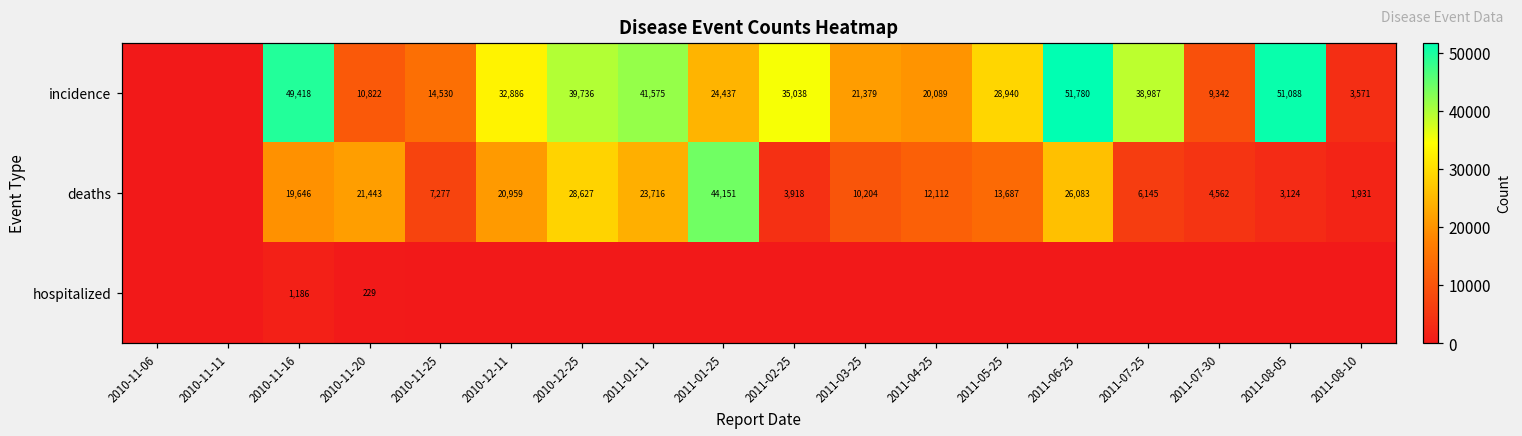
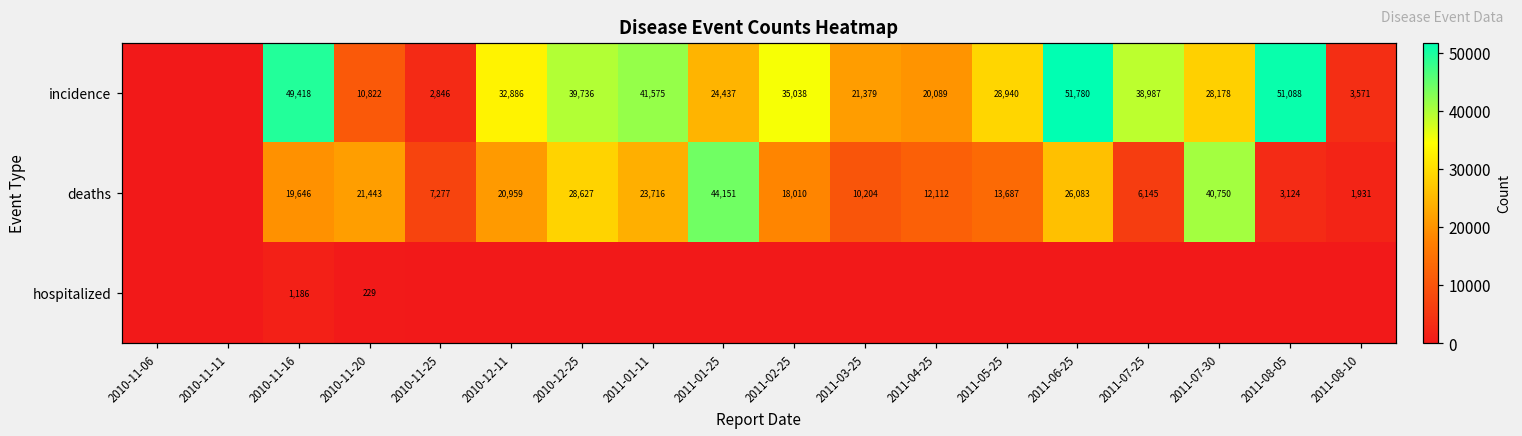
  {
    "incidence": {
      "2010-11-16": "49,418",
      "2010-11-20": "10,822",
-     "2010-11-25": "14,530",
+     "2010-11-25": "2,846",
      "2010-12-11": "32,886",
      "2010-12-25": "39,736",
      "2011-01-11": "41,575",
      "2011-01-25": "24,437",
      "2011-02-25": "35,038",
      "2011-03-25": "21,379",
      "2011-04-25": "20,089",
      "2011-05-25": "28,940",
      "2011-06-25": "51,780",
      "2011-07-25": "38,987",
-     "2011-07-30": "9,342",
+     "2011-07-30": "28,178",
      "2011-08-05": "51,088",
      "2011-08-10": "3,571"
    },
    "deaths": {
      "2010-11-16": "19,646",
      "2010-11-20": "21,443",
      "2010-11-25": "7,277",
      "2010-12-11": "20,959",
      "2010-12-25": "28,627",
      "2011-01-11": "23,716",
      "2011-01-25": "44,151",
-     "2011-02-25": "3,918",
+     "2011-02-25": "18,010",
      "2011-03-25": "10,204",
      "2011-04-25": "12,112",
      "2011-05-25": "13,687",
      "2011-06-25": "26,083",
      "2011-07-25": "6,145",
-     "2011-07-30": "4,562",
+     "2011-07-30": "40,750",
      "2011-08-05": "3,124",
      "2011-08-10": "1,931"
    },
    "hospitalized": {
      "2010-11-16": "1,186",
      "2010-11-20": "229"
    }
  }
